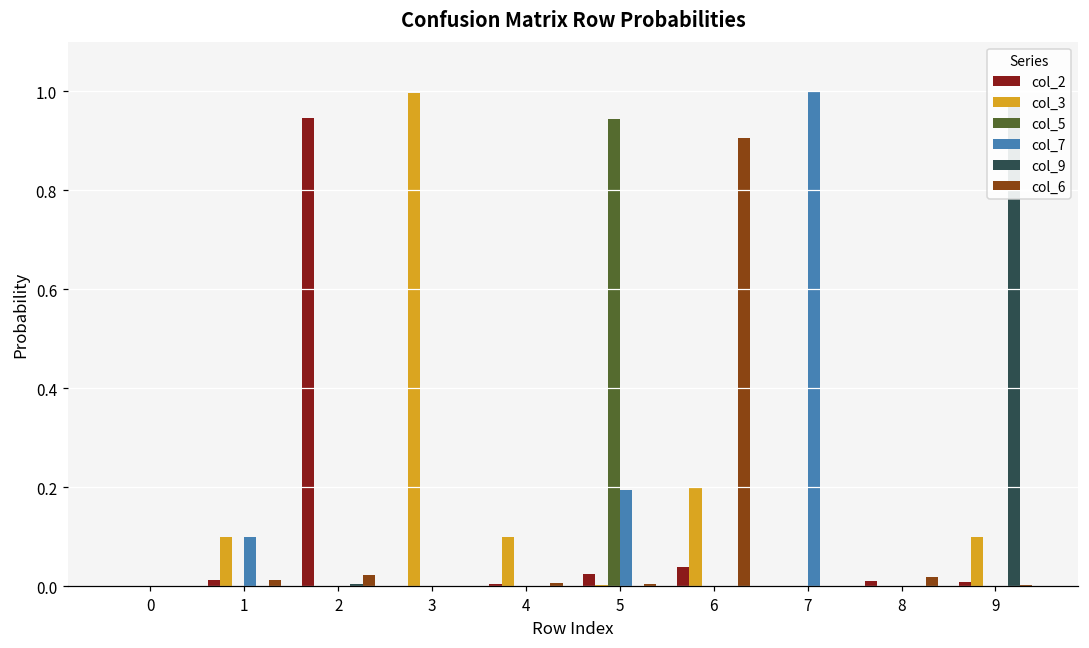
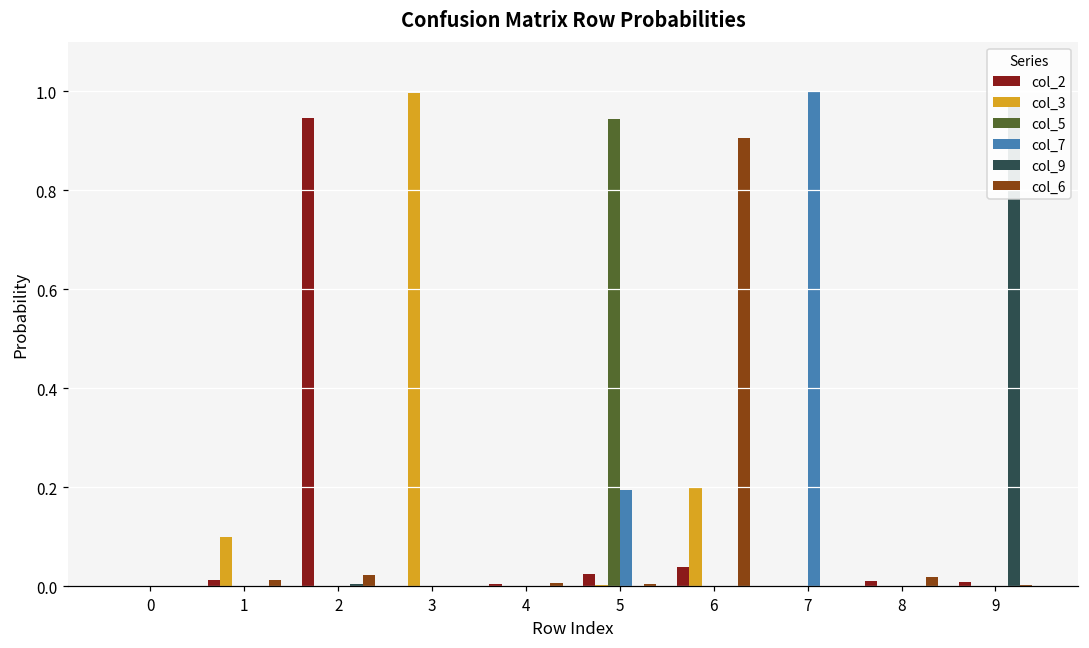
  {
    "col_3": {
      "0": 0.0,
      "1": 0.1,
      "2": 0.0,
      "3": 1.0,
-     "4": 0.1,
+     "4": 0.0,
      "6": 0.2,
      "7": 0.0,
      "8": 0.0,
-     "9": 0.1
+     "9": 0.0
    },
    "col_7": {
-     "1": 0.1,
+     "1": 0.0,
      "4": 0.0,
      "5": 0.19,
      "7": 1.0,
      "8": 0.0,
      "9": 0.0
    }
  }
